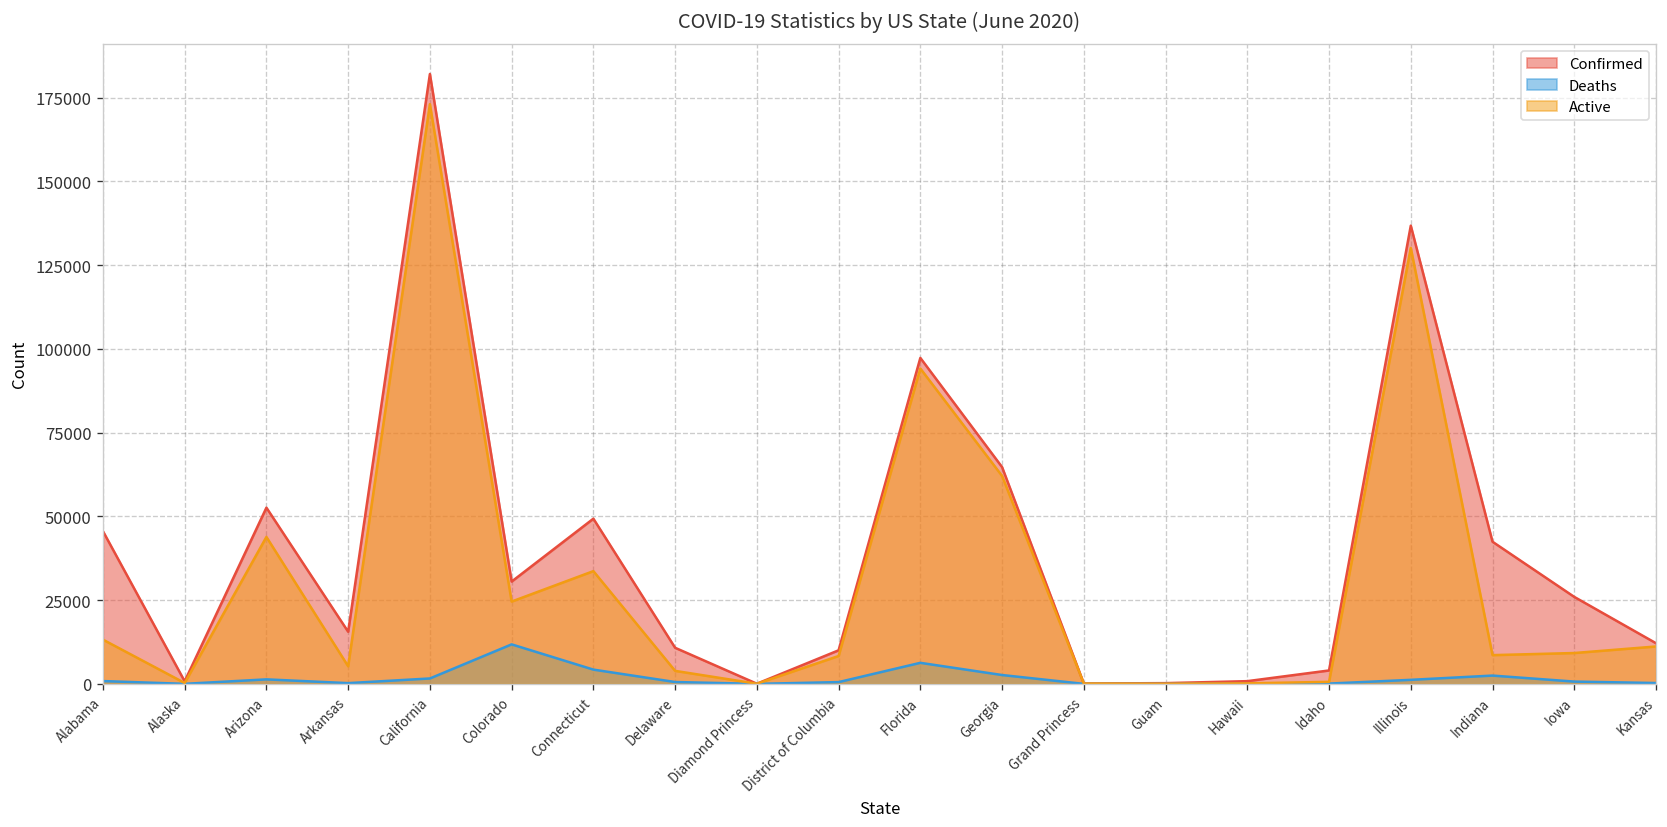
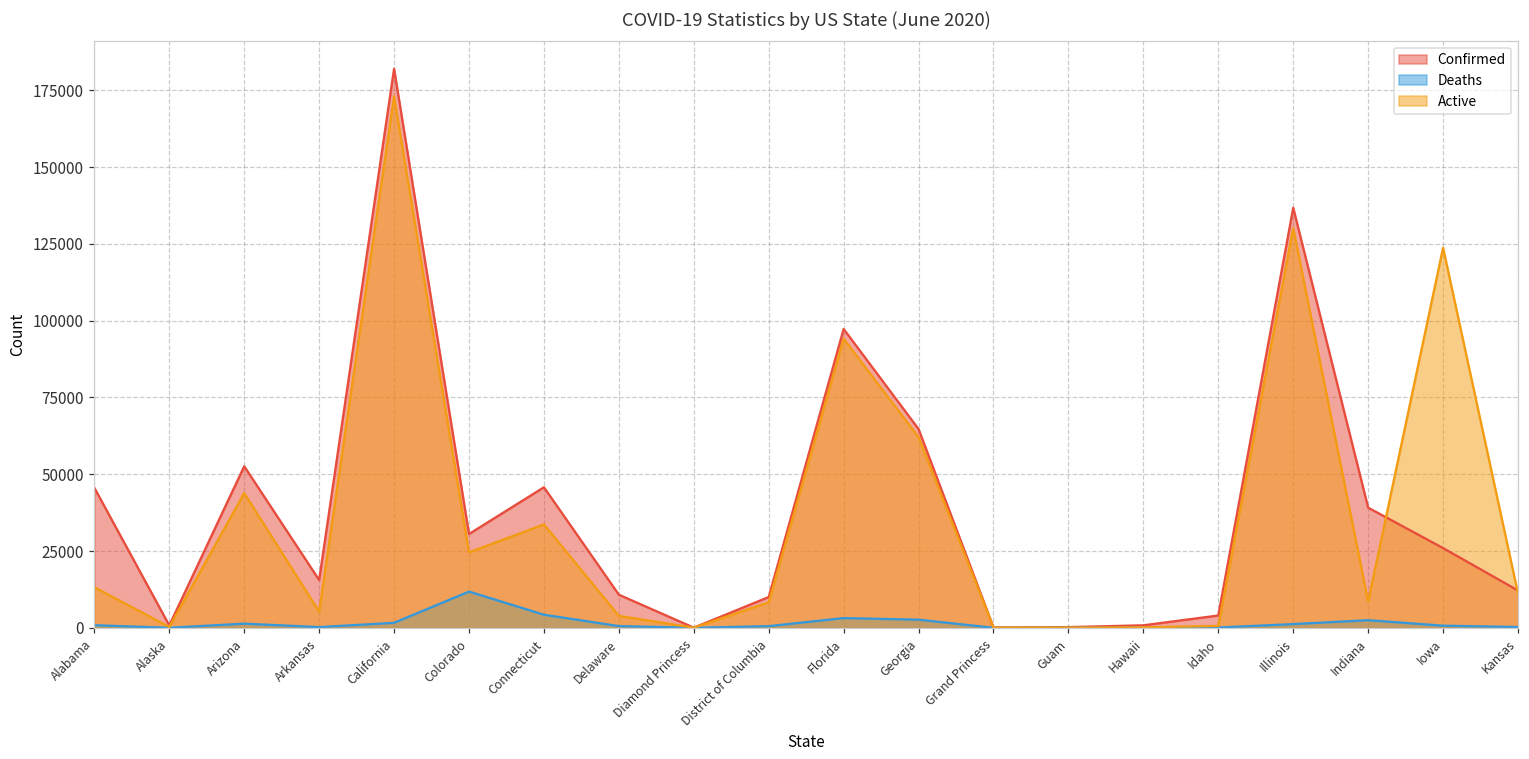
  {
    "Confirmed": {
      "Alabama": 46000,
      "Arizona": 53000,
      "Arkansas": 16000,
      "California": 182000,
      "Colorado": 31000,
-     "Connecticut": 49000,
+     "Connecticut": 46000,
      "Delaware": 11000,
      "District of Columbia": 10000,
      "Florida": 97000,
      "Georgia": 65000,
      "Idaho": 4000,
      "Illinois": 137000,
-     "Indiana": 42000,
+     "Indiana": 39000,
      "Iowa": 26000,
      "Kansas": 12000
    },
    "Deaths": {
      "Alabama": 1000,
      "Arizona": 1000,
      "Arkansas": 0,
      "California": 2000,
      "Colorado": 12000,
      "Connecticut": 4000,
      "Delaware": 1000,
      "District of Columbia": 1000,
-     "Florida": 6000,
+     "Florida": 3000,
      "Georgia": 3000,
      "Illinois": 1000,
      "Indiana": 2000,
      "Iowa": 1000,
      "Kansas": 0
    },
    "Active": {
      "Alabama": 13000,
      "Arizona": 44000,
      "Arkansas": 5000,
      "California": 173000,
      "Colorado": 25000,
      "Connecticut": 34000,
      "Delaware": 4000,
      "District of Columbia": 8000,
      "Florida": 94000,
      "Georgia": 62000,
      "Illinois": 130000,
      "Indiana": 9000,
-     "Iowa": 9000,
+     "Iowa": 124000,
      "Kansas": 11000
    }
  }
